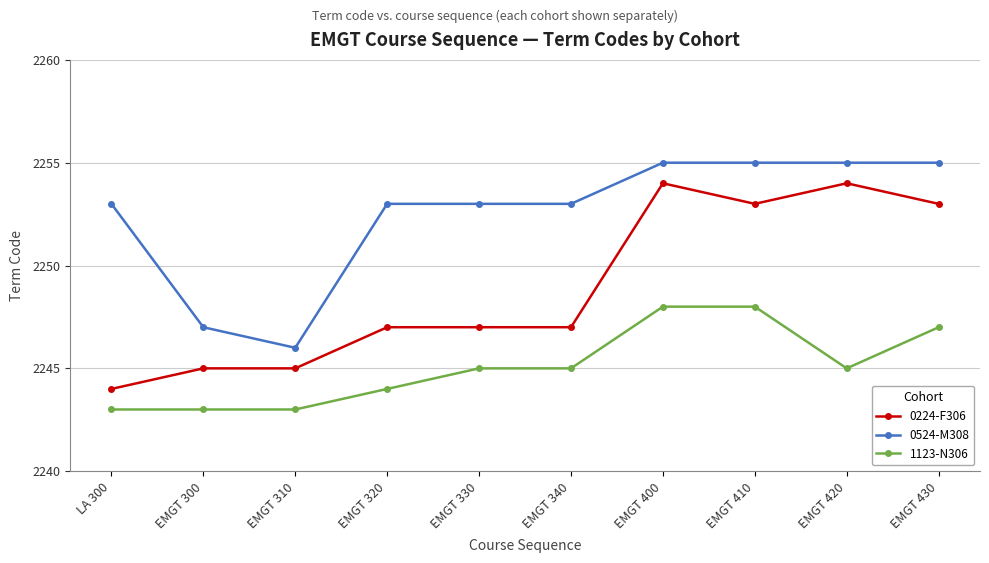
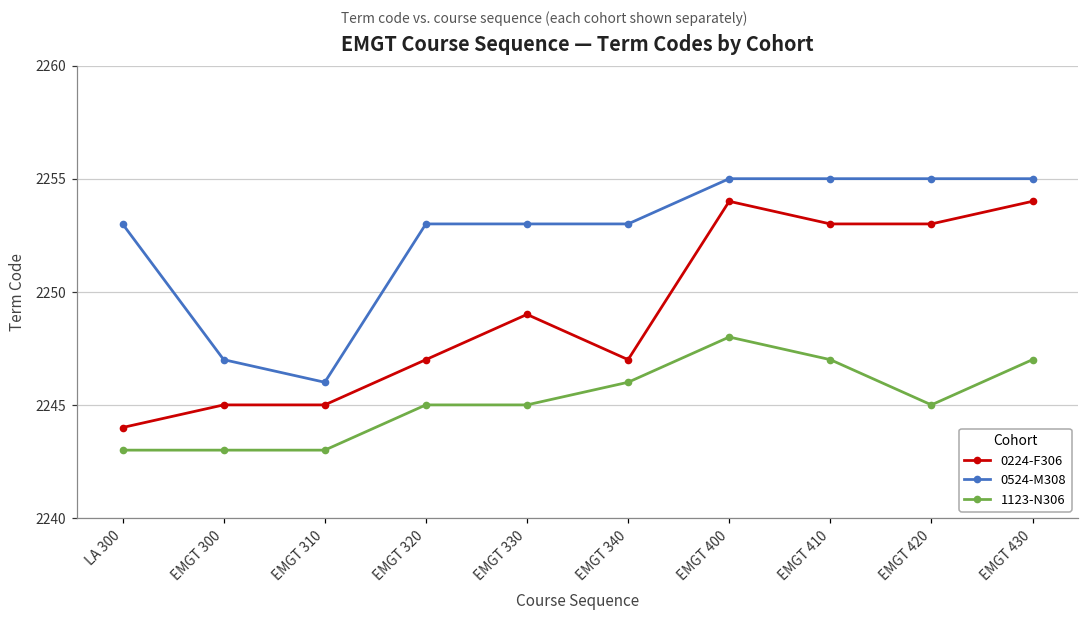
  {
    "0224-F306": {
      "LA 300": 2244,
      "EMGT 300": 2245,
      "EMGT 310": 2245,
      "EMGT 320": 2247,
-     "EMGT 330": 2247,
+     "EMGT 330": 2249,
      "EMGT 340": 2247,
      "EMGT 400": 2254,
      "EMGT 410": 2253,
-     "EMGT 420": 2254,
-     "EMGT 430": 2253
+     "EMGT 420": 2253,
+     "EMGT 430": 2254
    },
    "0524-M308": {
      "LA 300": 2253,
      "EMGT 300": 2247,
      "EMGT 310": 2246,
      "EMGT 320": 2253,
      "EMGT 330": 2253,
      "EMGT 340": 2253,
      "EMGT 400": 2255,
      "EMGT 410": 2255,
      "EMGT 420": 2255,
      "EMGT 430": 2255
    },
    "1123-N306": {
      "LA 300": 2243,
      "EMGT 300": 2243,
      "EMGT 310": 2243,
-     "EMGT 320": 2244,
+     "EMGT 320": 2245,
      "EMGT 330": 2245,
-     "EMGT 340": 2245,
+     "EMGT 340": 2246,
      "EMGT 400": 2248,
-     "EMGT 410": 2248,
+     "EMGT 410": 2247,
      "EMGT 420": 2245,
      "EMGT 430": 2247
    }
  }
